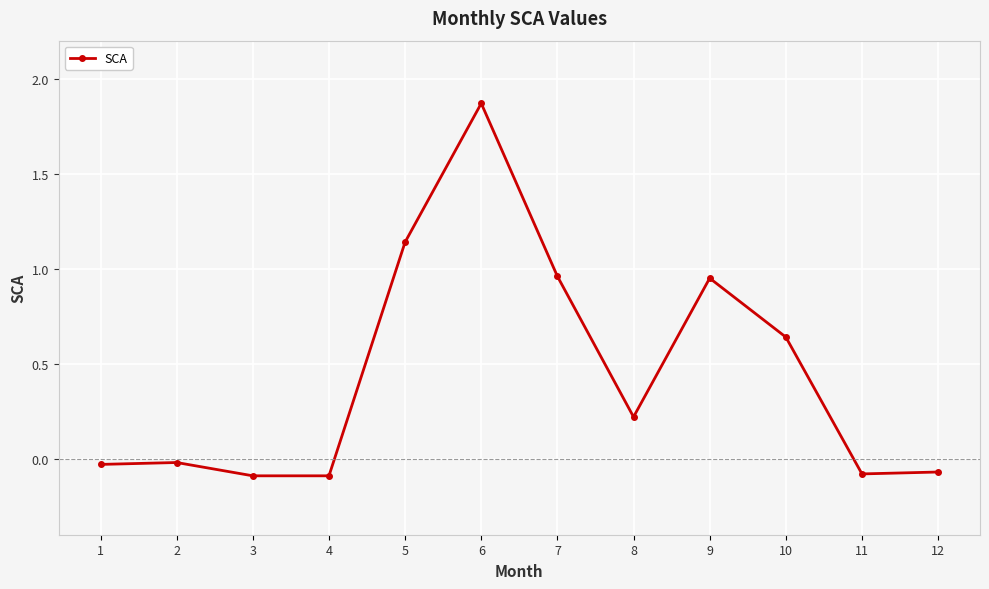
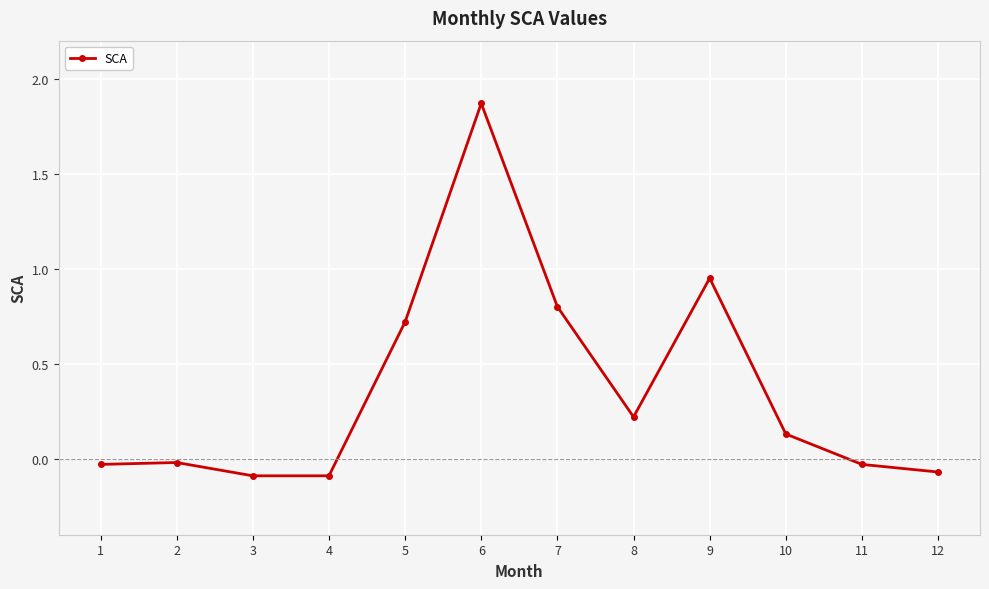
  {
    "1": -0.03,
    "2": -0.02,
    "3": -0.09,
    "4": -0.09,
-   "5": 1.14,
+   "5": 0.72,
    "6": 1.87,
-   "7": 0.96,
+   "7": 0.80,
    "8": 0.22,
    "9": 0.95,
-   "10": 0.64,
-   "11": -0.08,
+   "10": 0.13,
+   "11": -0.03,
    "12": -0.07
  }
